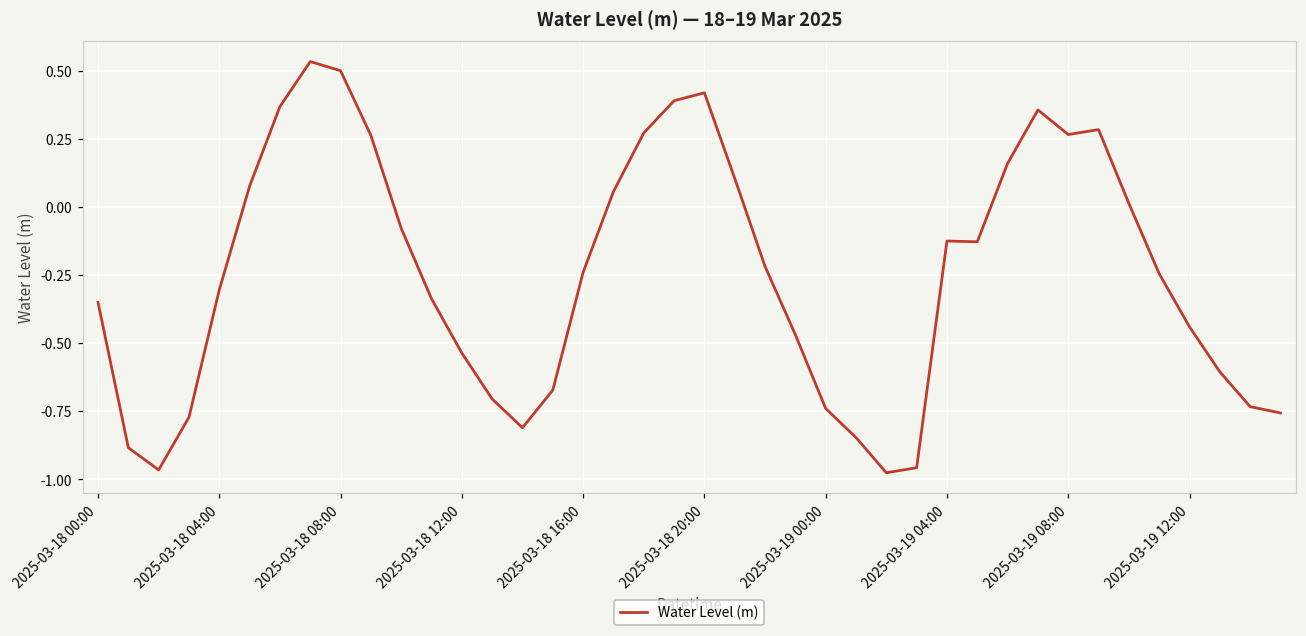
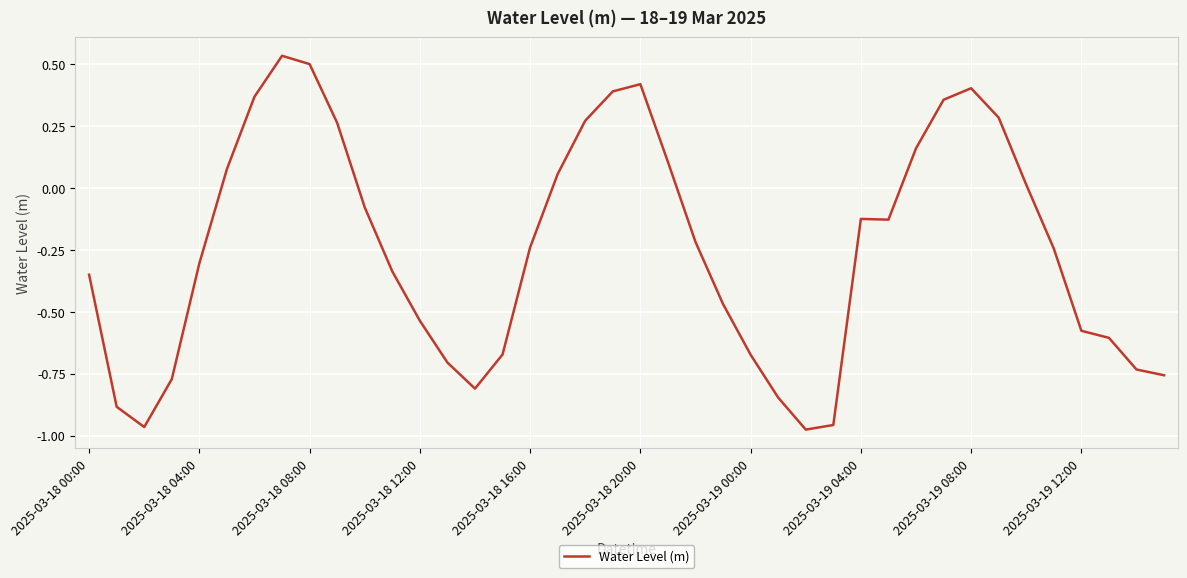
  {
    "2025-03-18 00:00": -0.35,
    "2025-03-18 04:00": -0.30,
    "2025-03-18 08:00": 0.50,
    "2025-03-18 12:00": -0.54,
    "2025-03-18 16:00": -0.24,
    "2025-03-18 20:00": 0.42,
-   "2025-03-19 00:00": -0.74,
+   "2025-03-19 00:00": -0.67,
    "2025-03-19 04:00": -0.12,
-   "2025-03-19 08:00": 0.27,
-   "2025-03-19 12:00": -0.44
+   "2025-03-19 08:00": 0.40,
+   "2025-03-19 12:00": -0.58
  }
